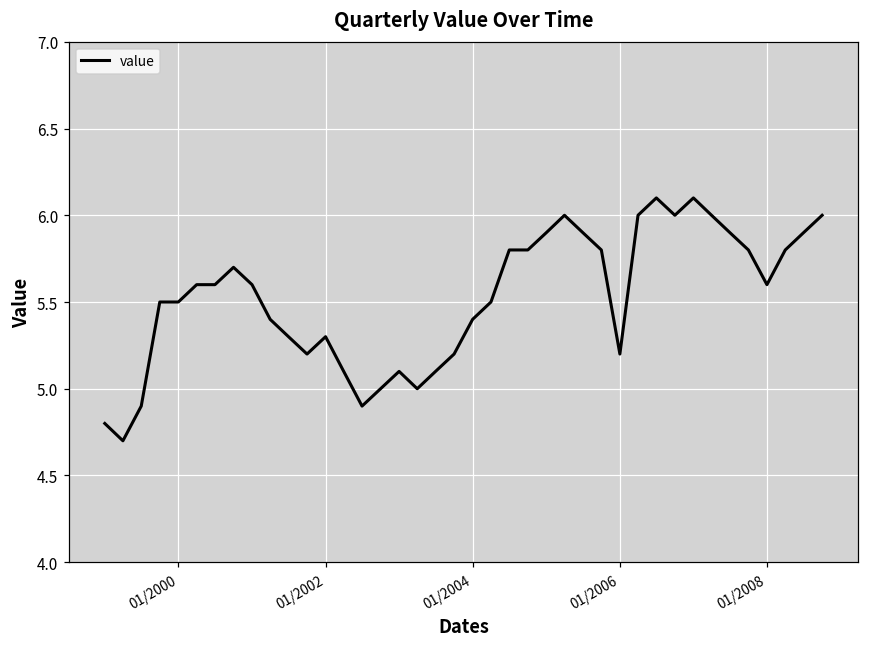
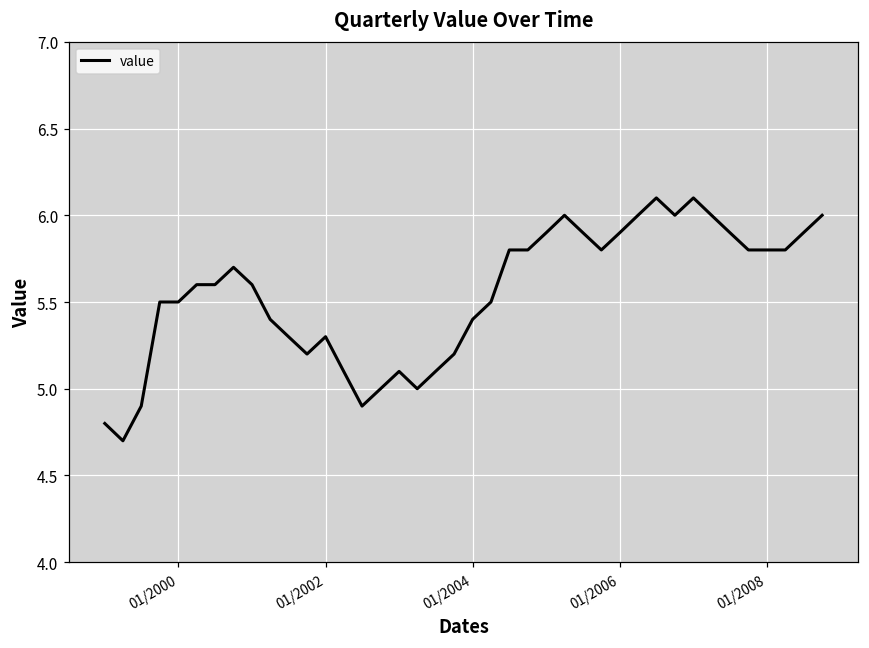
  {
    "01/2000": 5.5,
    "01/2002": 5.3,
    "01/2004": 5.4,
-   "01/2006": 5.2,
-   "01/2008": 5.6
+   "01/2006": 5.9,
+   "01/2008": 5.8
  }
